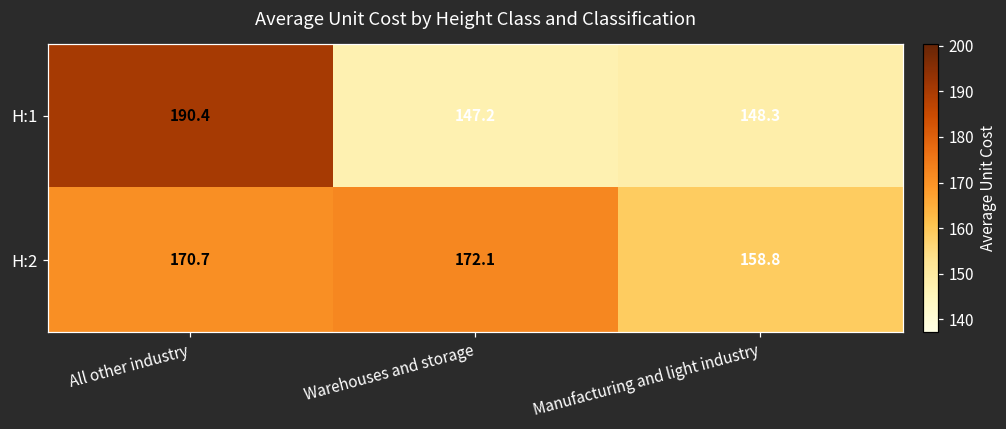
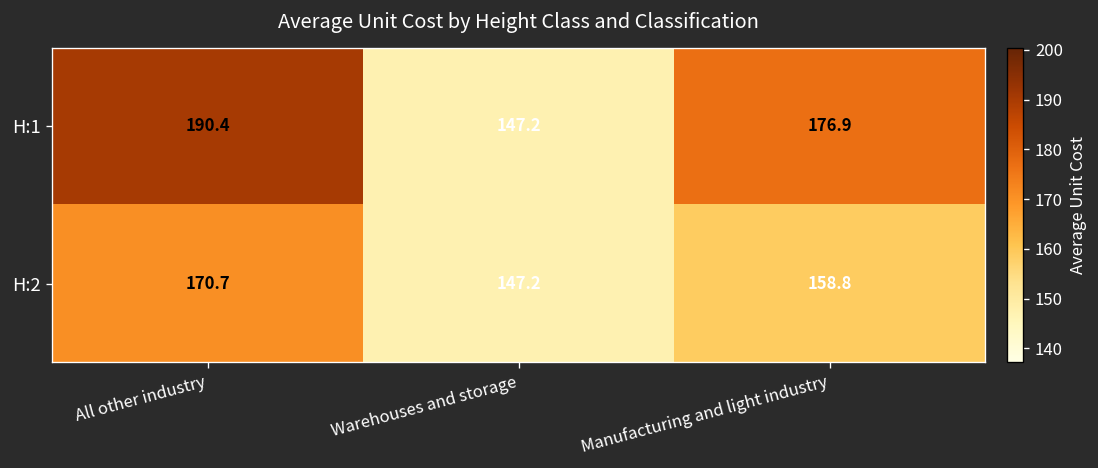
  {
    "H:1": {
      "All other industry": 190.4,
      "Warehouses and storage": 147.2,
-     "Manufacturing and light industry": 148.3
+     "Manufacturing and light industry": 176.9
    },
    "H:2": {
      "All other industry": 170.7,
-     "Warehouses and storage": 172.1,
+     "Warehouses and storage": 147.2,
      "Manufacturing and light industry": 158.8
    }
  }
